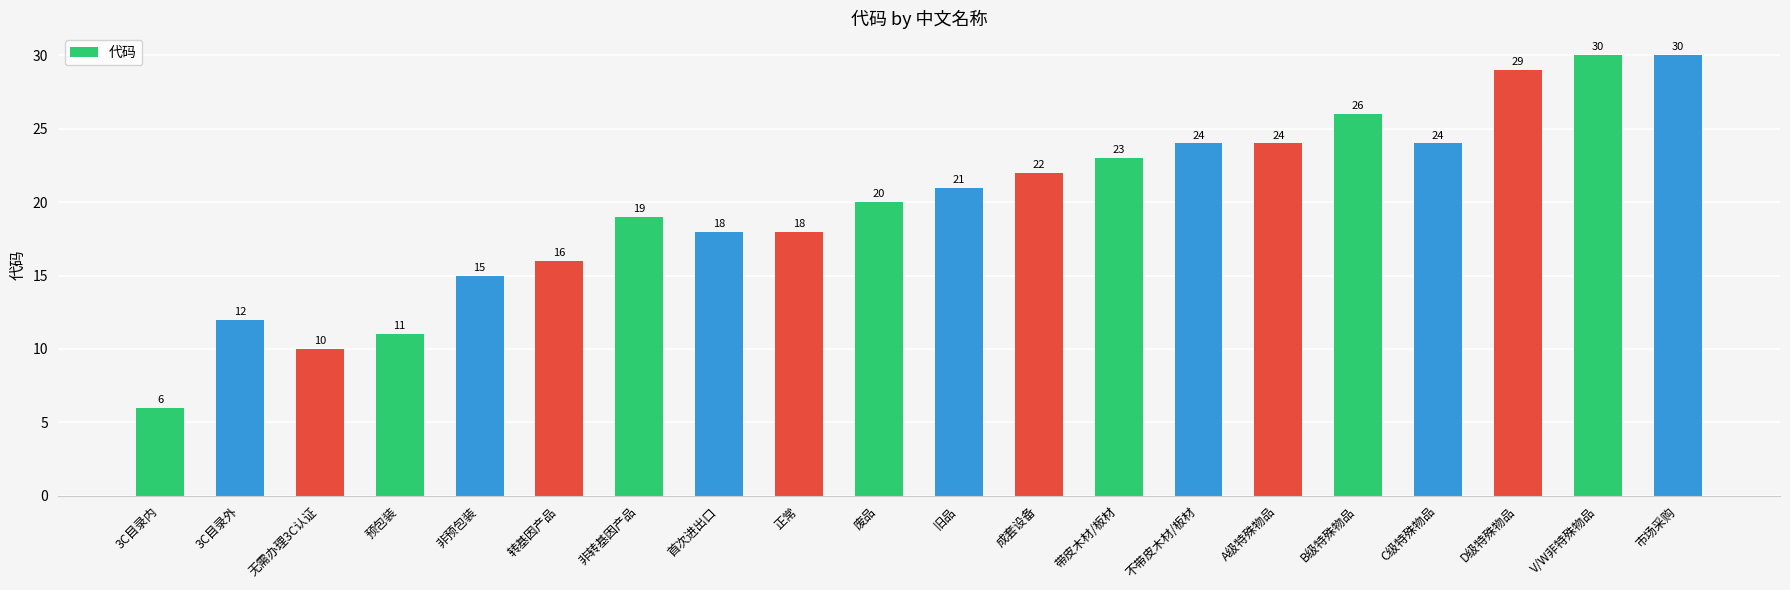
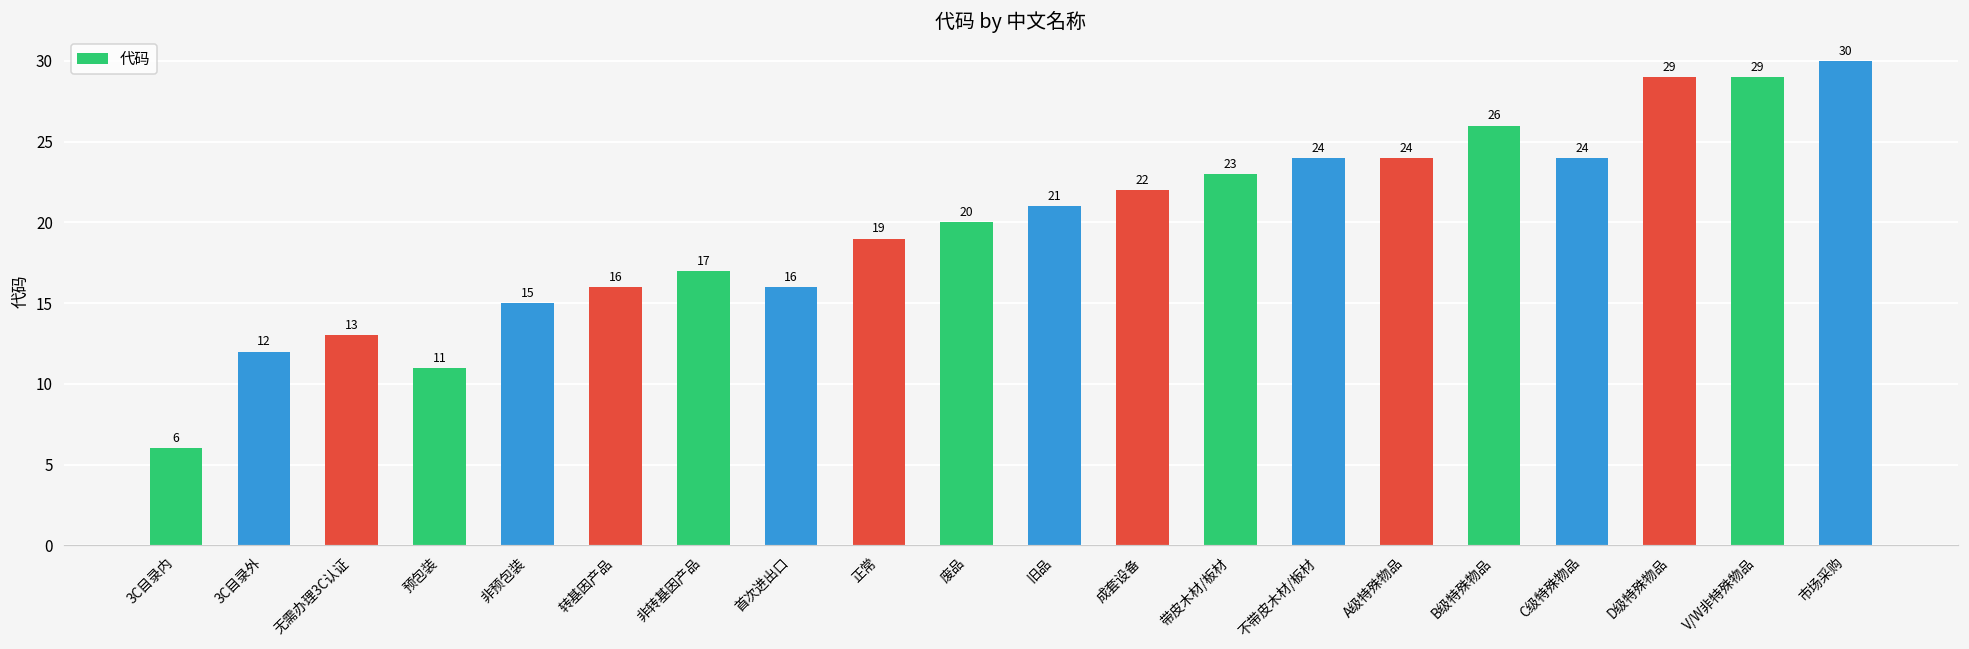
  {
    "3C目录内": 6,
    "3C目录外": 12,
-   "无需办理3C认证": 10,
+   "无需办理3C认证": 13,
    "预包装": 11,
    "非预包装": 15,
    "转基因产品": 16,
-   "非转基因产品": 19,
-   "首次进出口": 18,
-   "正常": 18,
+   "非转基因产品": 17,
+   "首次进出口": 16,
+   "正常": 19,
    "废品": 20,
    "旧品": 21,
    "成套设备": 22,
    "带皮木材/板材": 23,
    "不带皮木材/板材": 24,
    "A级特殊物品": 24,
    "B级特殊物品": 26,
    "C级特殊物品": 24,
    "D级特殊物品": 29,
-   "V/W非特殊物品": 30,
+   "V/W非特殊物品": 29,
    "市场采购": 30
  }
